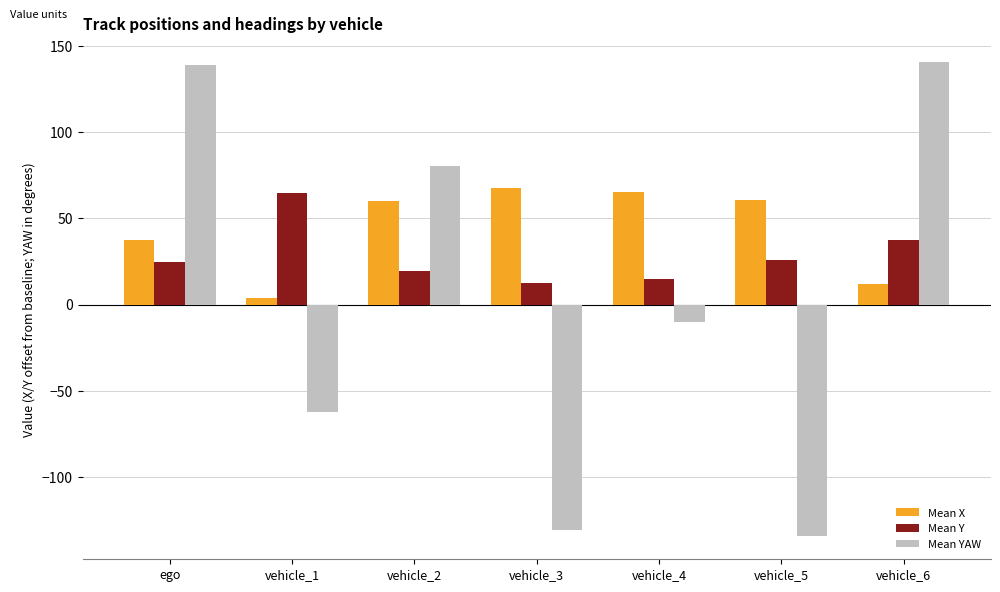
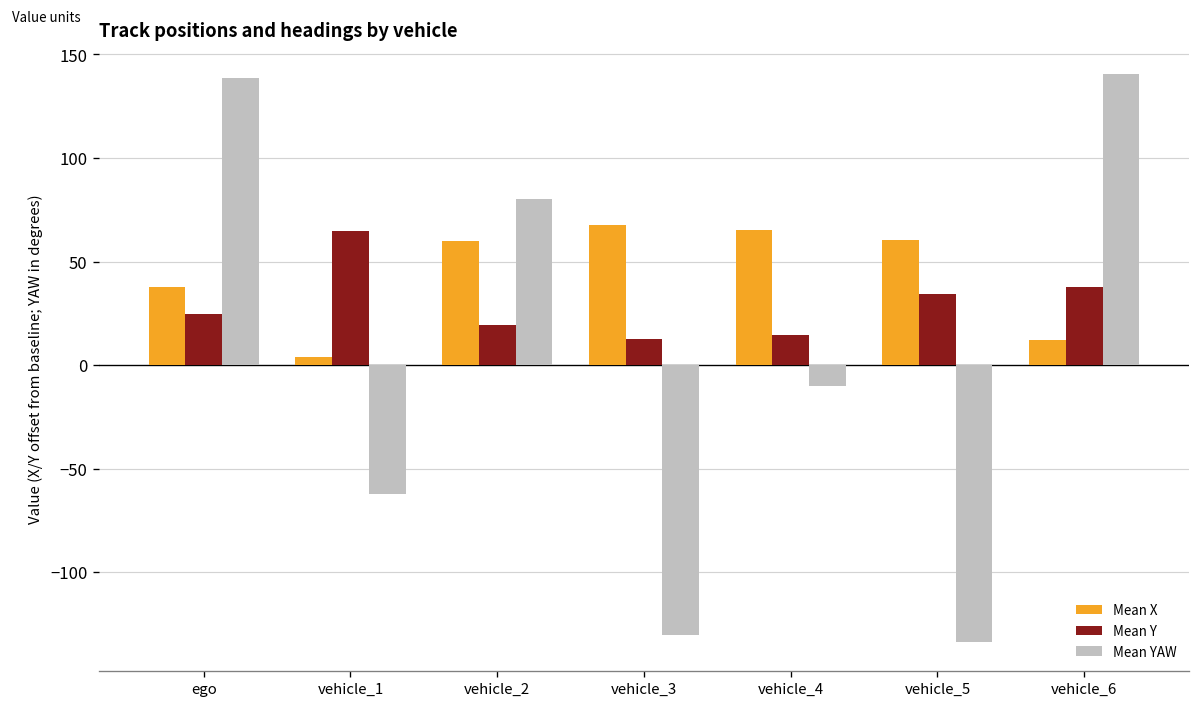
  {
    "Mean X": {
      "ego": 37,
      "vehicle_1": 4,
      "vehicle_2": 60,
      "vehicle_3": 68,
      "vehicle_4": 65,
      "vehicle_5": 60,
      "vehicle_6": 12
    },
    "Mean Y": {
      "ego": 25,
      "vehicle_1": 65,
      "vehicle_2": 19,
      "vehicle_3": 13,
      "vehicle_4": 15,
-     "vehicle_5": 26,
+     "vehicle_5": 34,
      "vehicle_6": 38
    },
    "Mean YAW": {
      "ego": 139,
      "vehicle_1": -62,
      "vehicle_2": 80,
      "vehicle_3": -130,
      "vehicle_4": -10,
      "vehicle_5": -134,
      "vehicle_6": 140
    }
  }
